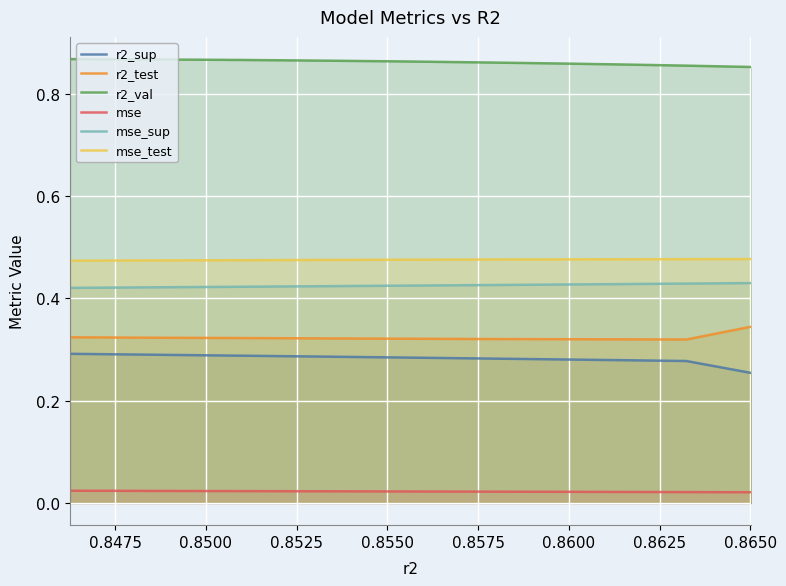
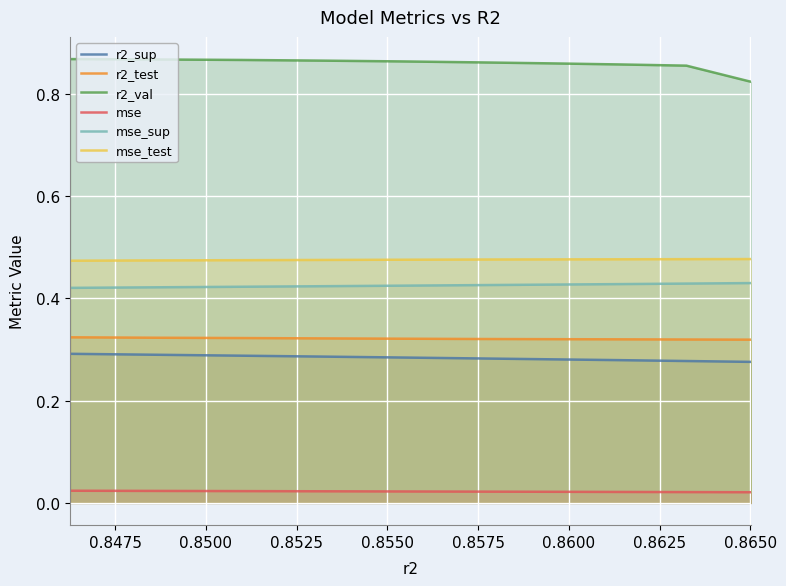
  {
    "r2_sup": {
-     "0.8650": 0.25
+     "0.8650": 0.28
    },
    "r2_test": {
-     "0.8650": 0.34
+     "0.8650": 0.32
    },
    "r2_val": {
-     "0.8650": 0.85
+     "0.8650": 0.82
    },
    "mse": {
      "0.8650": 0.02
    },
    "mse_sup": {
      "0.8650": 0.43
    },
    "mse_test": {
      "0.8650": 0.48
    }
  }
